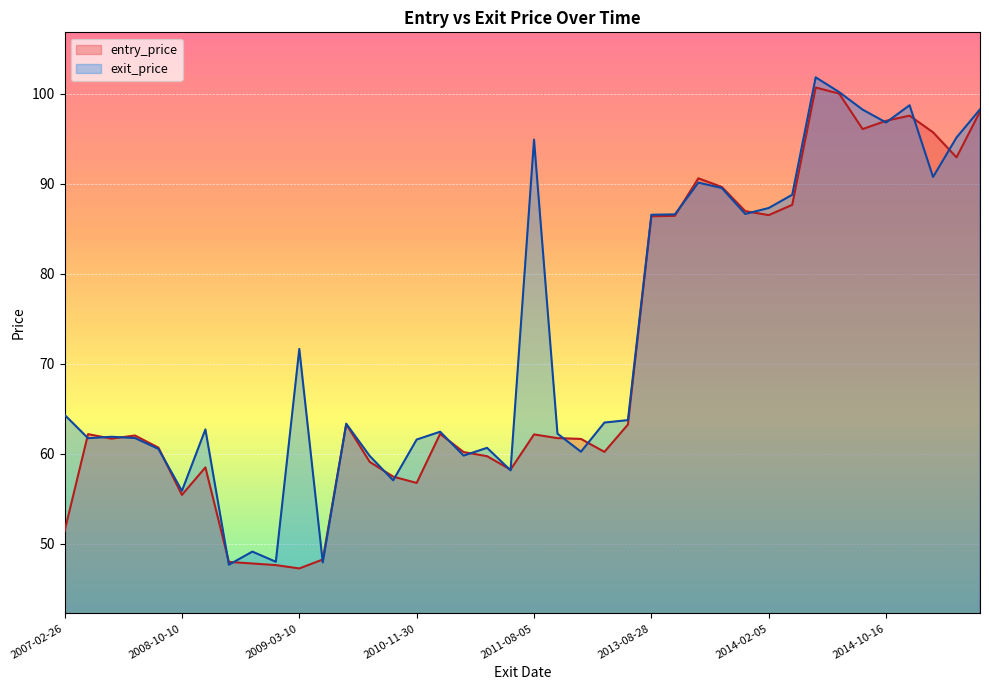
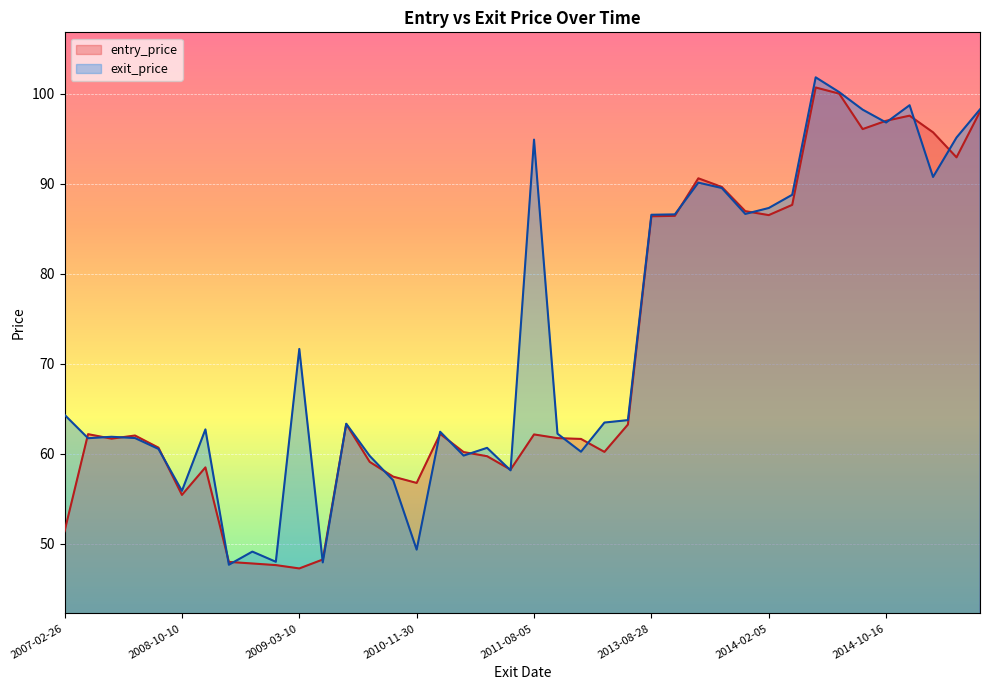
  {
    "entry_price": {
      "2007-02-26": 51,
      "2008-10-10": 55,
      "2009-03-10": 47,
      "2010-11-30": 57,
      "2011-08-05": 62,
      "2014-02-05": 86
    },
    "exit_price": {
      "2007-02-26": 64,
      "2008-10-10": 56,
      "2009-03-10": 72,
-     "2010-11-30": 62,
+     "2010-11-30": 49,
      "2011-08-05": 95,
      "2014-02-05": 87
    }
  }
